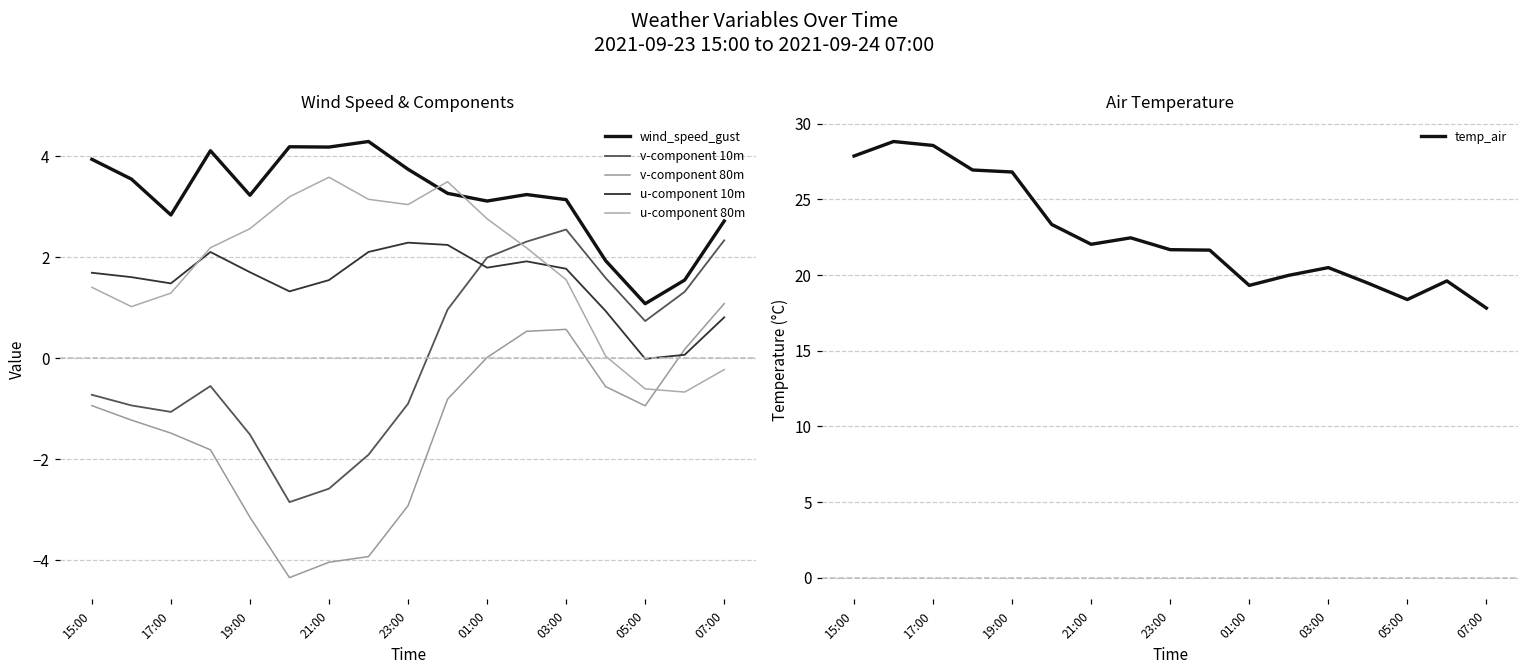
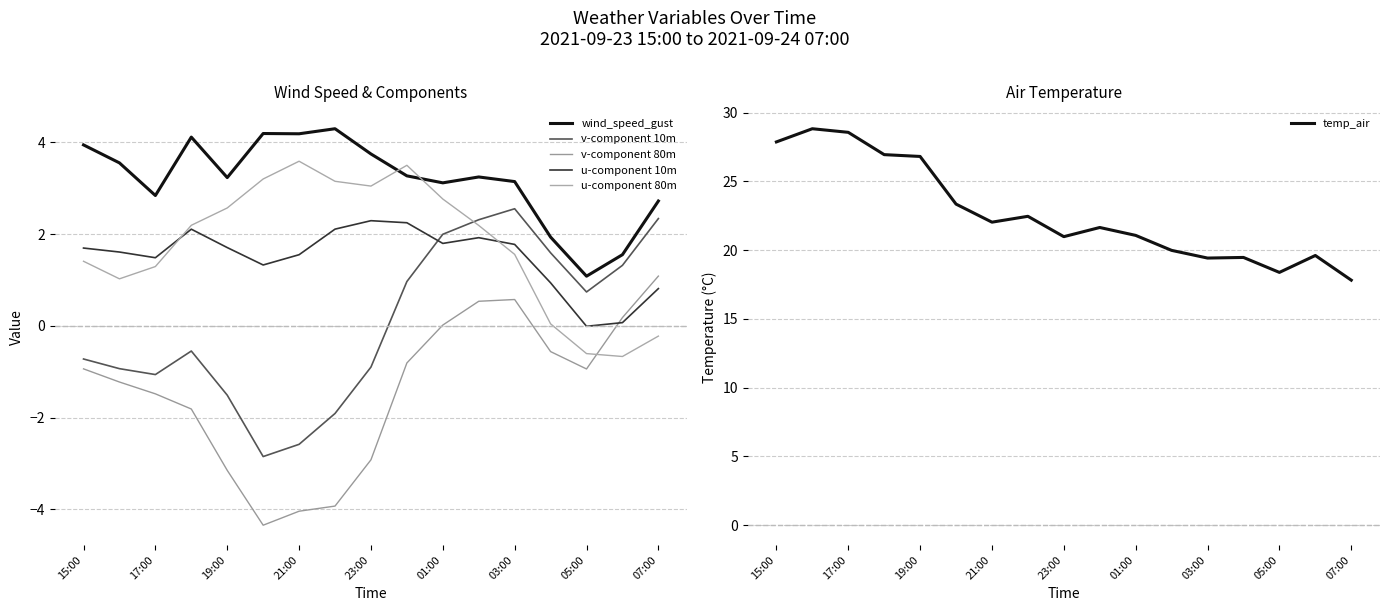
  {
    "Air Temperature": {
      "15:00": 27.9,
      "17:00": 28.6,
      "19:00": 26.8,
      "21:00": 22.0,
-     "23:00": 21.7,
-     "01:00": 19.3,
-     "03:00": 20.5,
+     "23:00": 21.0,
+     "01:00": 21.1,
+     "03:00": 19.4,
      "05:00": 18.4,
      "07:00": 17.8
    }
  }
